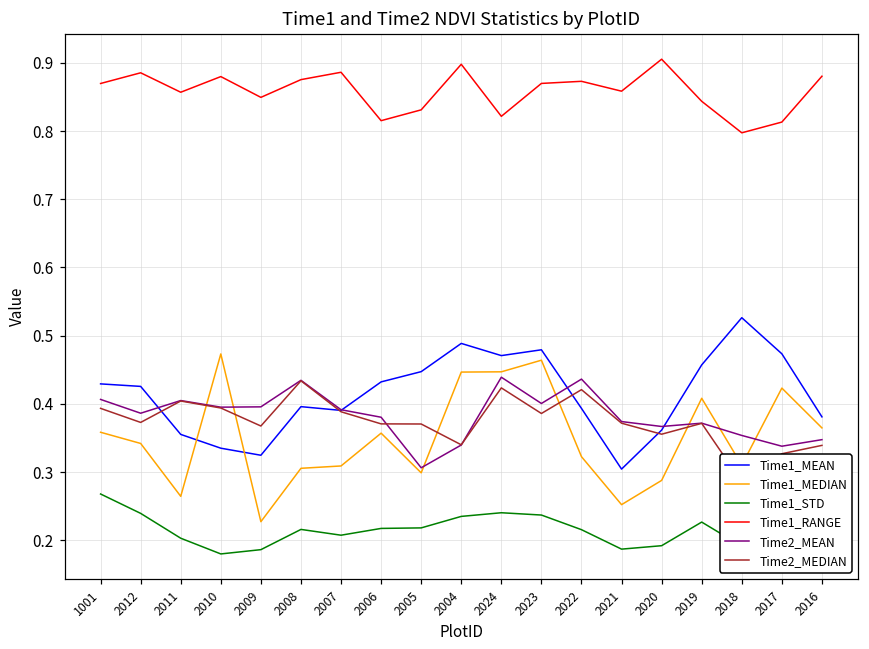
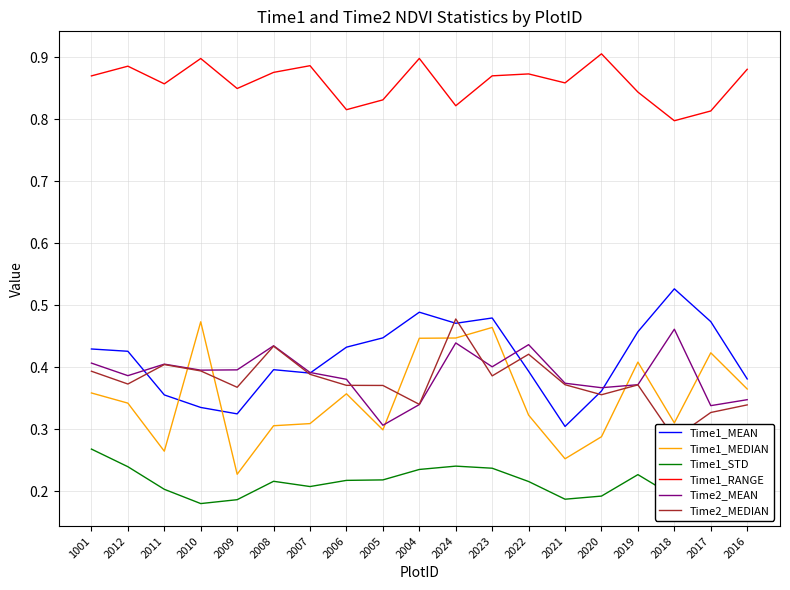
  {
    "Time1_MEAN": {
      "1001": 0.43,
      "2012": 0.43,
      "2011": 0.36,
      "2010": 0.33,
      "2009": 0.32,
      "2008": 0.40,
      "2006": 0.43,
      "2005": 0.45,
      "2004": 0.49,
      "2024": 0.47,
      "2023": 0.48,
      "2022": 0.39,
      "2021": 0.30,
      "2020": 0.36,
      "2019": 0.46,
      "2018": 0.53,
      "2017": 0.47,
      "2016": 0.38
    },
    "Time1_MEDIAN": {
      "1001": 0.36,
      "2012": 0.34,
      "2011": 0.26,
      "2010": 0.47,
      "2009": 0.23,
      "2008": 0.31,
      "2007": 0.31,
      "2006": 0.36,
      "2005": 0.30,
      "2004": 0.45,
      "2024": 0.45,
      "2023": 0.46,
      "2022": 0.32,
      "2021": 0.25,
      "2020": 0.29,
      "2019": 0.41,
      "2018": 0.31,
      "2017": 0.42,
      "2016": 0.36
    },
    "Time1_STD": {
      "1001": 0.27,
      "2012": 0.24,
      "2011": 0.20,
      "2010": 0.18,
      "2009": 0.19,
      "2008": 0.22,
      "2007": 0.21,
      "2006": 0.22,
      "2005": 0.22,
      "2004": 0.23,
      "2024": 0.24,
      "2023": 0.24,
      "2022": 0.22,
      "2021": 0.19,
      "2020": 0.19,
      "2019": 0.23
    },
    "Time1_RANGE": {
      "1001": 0.87,
      "2012": 0.89,
      "2011": 0.86,
-     "2010": 0.88,
+     "2010": 0.90,
      "2009": 0.85,
      "2008": 0.88,
      "2007": 0.89,
      "2006": 0.82,
      "2005": 0.83,
      "2004": 0.90,
      "2024": 0.82,
      "2023": 0.87,
      "2022": 0.87,
      "2021": 0.86,
      "2020": 0.91,
      "2019": 0.84,
      "2018": 0.80,
      "2017": 0.81,
      "2016": 0.88
    },
    "Time2_MEAN": {
      "1001": 0.41,
      "2012": 0.39,
      "2009": 0.40,
      "2006": 0.38,
      "2005": 0.31,
      "2024": 0.44,
      "2023": 0.40,
      "2022": 0.44,
      "2020": 0.37,
-     "2018": 0.35,
+     "2018": 0.46,
      "2017": 0.34,
      "2016": 0.35
    },
    "Time2_MEDIAN": {
      "1001": 0.39,
      "2012": 0.37,
      "2009": 0.37,
      "2006": 0.37,
      "2005": 0.37,
-     "2024": 0.42,
+     "2024": 0.48,
      "2023": 0.39,
      "2022": 0.42,
      "2020": 0.36,
      "2017": 0.33,
      "2016": 0.34
    }
  }
